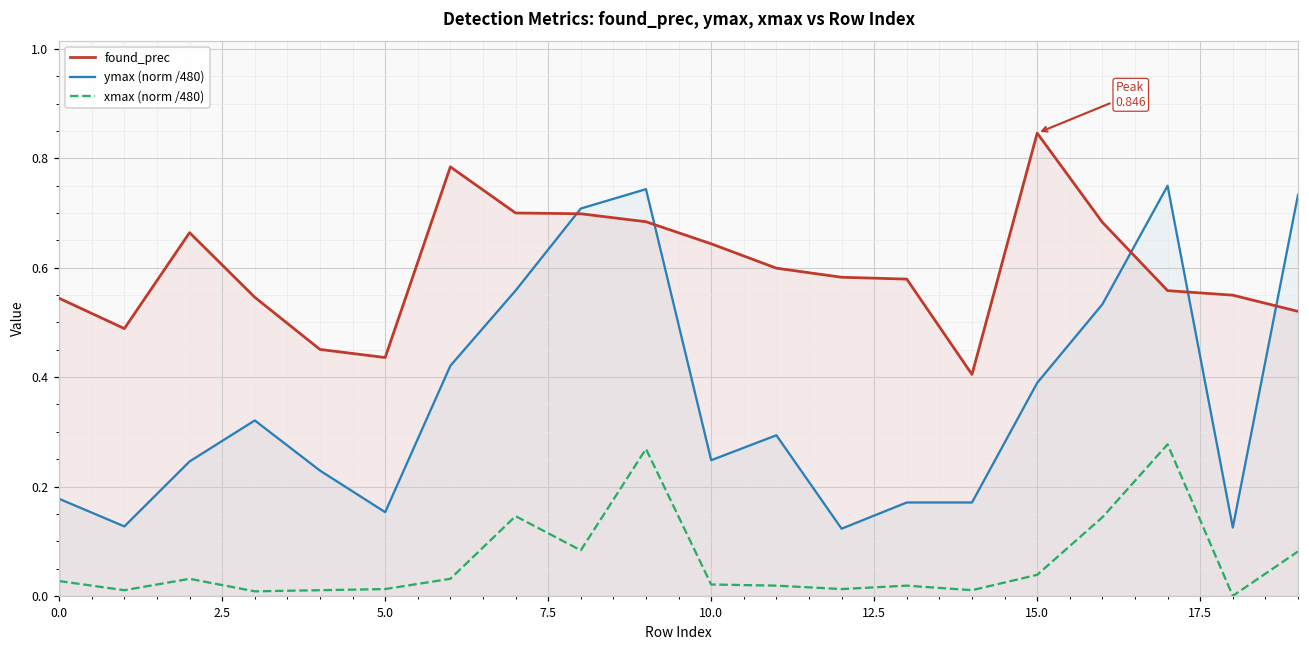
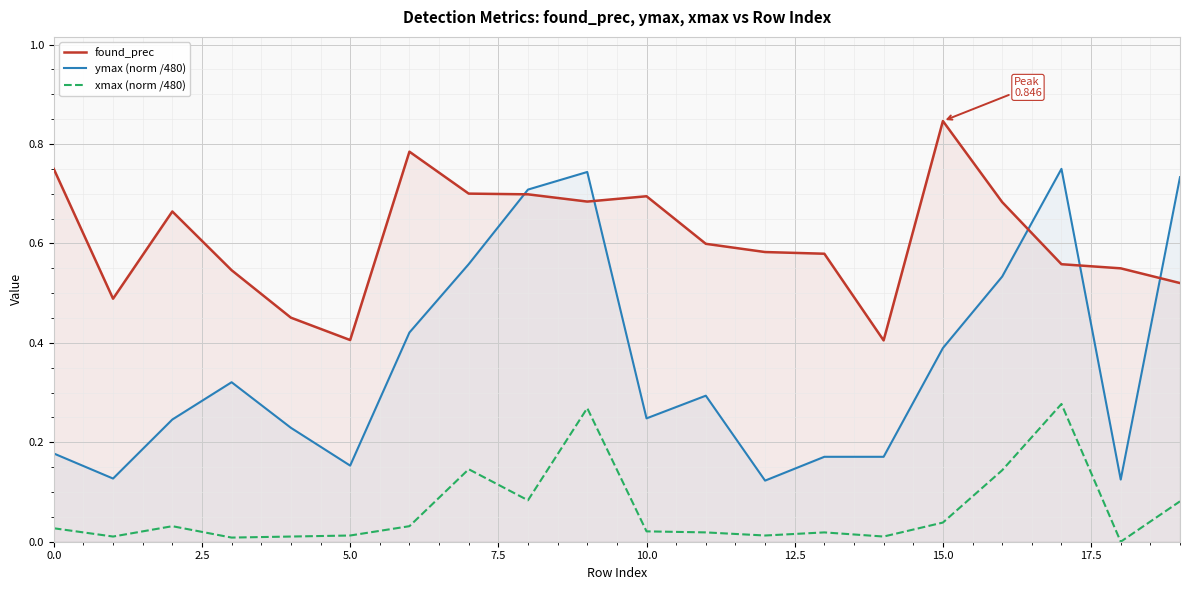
  {
    "found_prec": {
-     "0.0": 0.54,
-     "5.0": 0.44,
-     "10.0": 0.64
+     "0.0": 0.75,
+     "5.0": 0.41,
+     "10.0": 0.69
    },
    "ymax (norm /480)": {
      "0.0": 0.18,
      "5.0": 0.15,
      "10.0": 0.25,
      "15.0": 0.39
    },
    "xmax (norm /480)": {
      "0.0": 0.03,
      "5.0": 0.01,
      "10.0": 0.02,
      "15.0": 0.04
    }
  }
